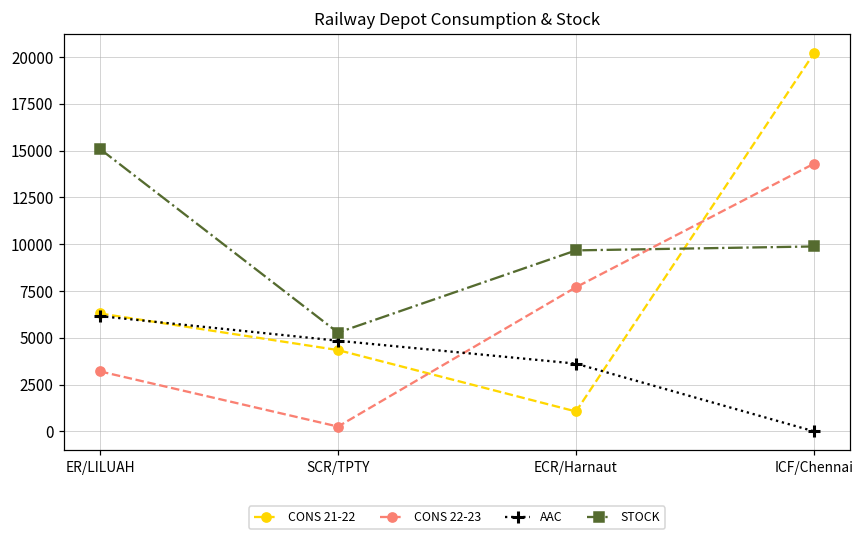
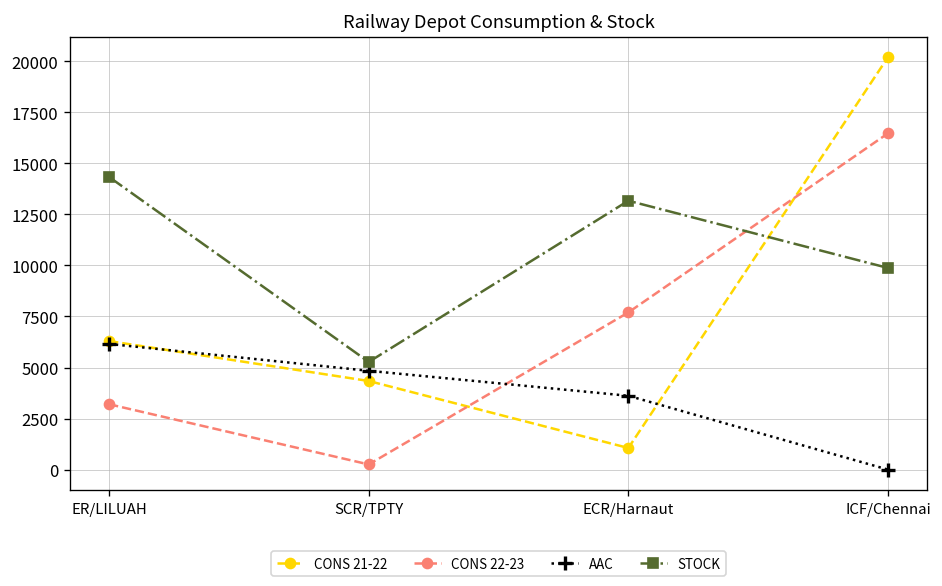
  {
    "CONS 21-22": {
      "SCR/TPTY": 4300,
      "ECR/Harnaut": 1100,
      "ICF/Chennai": 20200
    },
    "CONS 22-23": {
      "ER/LILUAH": 3200,
      "SCR/TPTY": 300,
      "ECR/Harnaut": 7700,
-     "ICF/Chennai": 14300
+     "ICF/Chennai": 16500
    },
    "AAC": {
      "SCR/TPTY": 4800,
      "ECR/Harnaut": 3600,
      "ICF/Chennai": 0
    },
    "STOCK": {
-     "ER/LILUAH": 15100,
+     "ER/LILUAH": 14300,
      "SCR/TPTY": 5300,
-     "ECR/Harnaut": 9700,
+     "ECR/Harnaut": 13200,
      "ICF/Chennai": 9900
    }
  }
